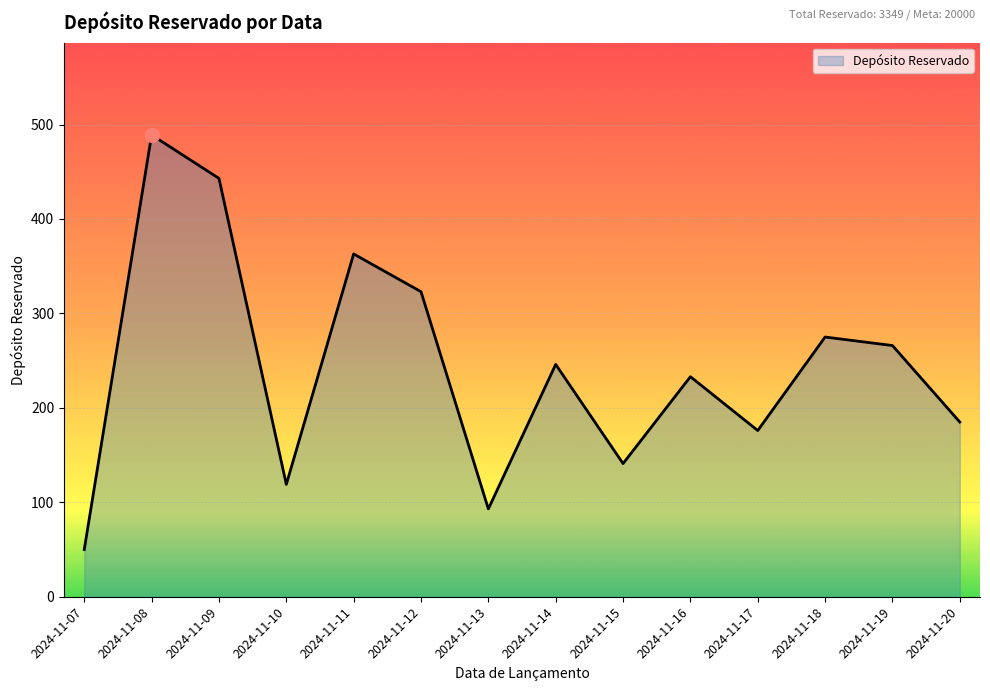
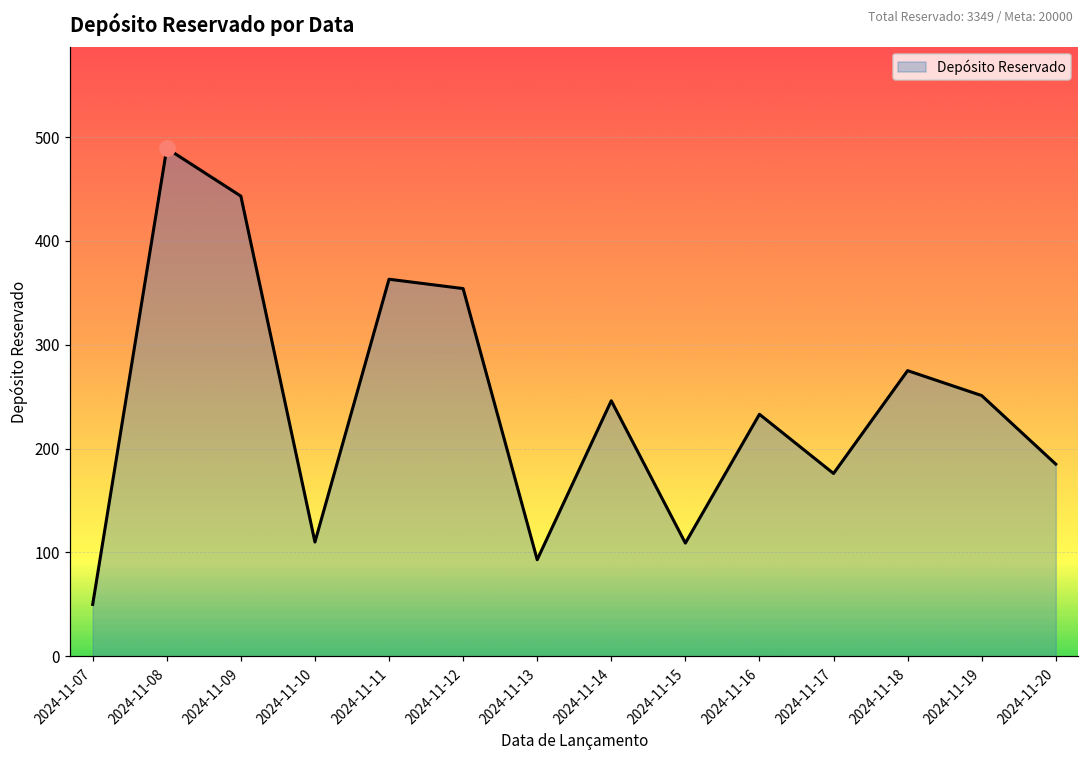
  {
    "Depósito Reservado": {
      "2024-11-07": 50,
      "2024-11-09": 440,
-     "2024-11-10": 120,
+     "2024-11-10": 110,
      "2024-11-11": 360,
-     "2024-11-12": 320,
+     "2024-11-12": 350,
      "2024-11-13": 90,
      "2024-11-14": 250,
-     "2024-11-15": 140,
+     "2024-11-15": 110,
      "2024-11-16": 230,
      "2024-11-17": 180,
      "2024-11-18": 280,
-     "2024-11-19": 270,
+     "2024-11-19": 250,
      "2024-11-20": 190
    }
  }
